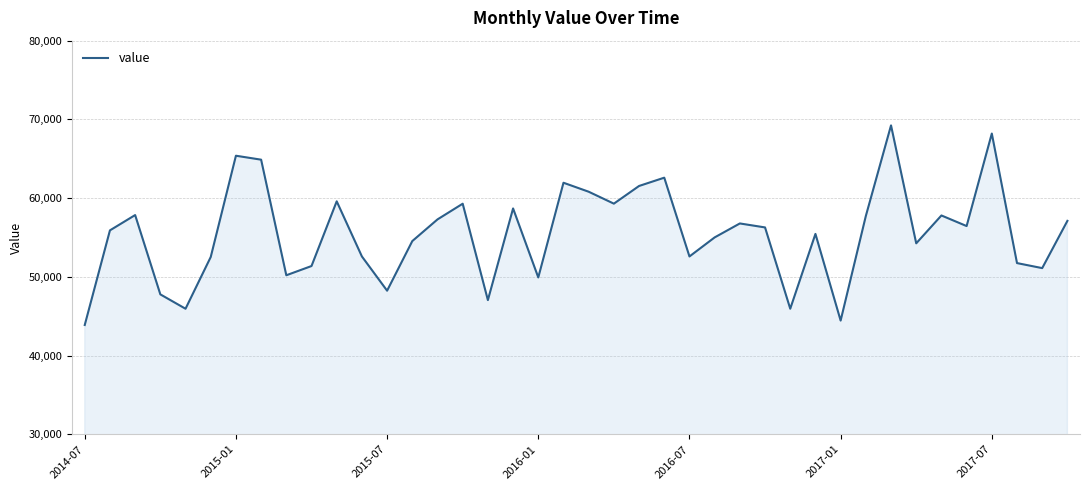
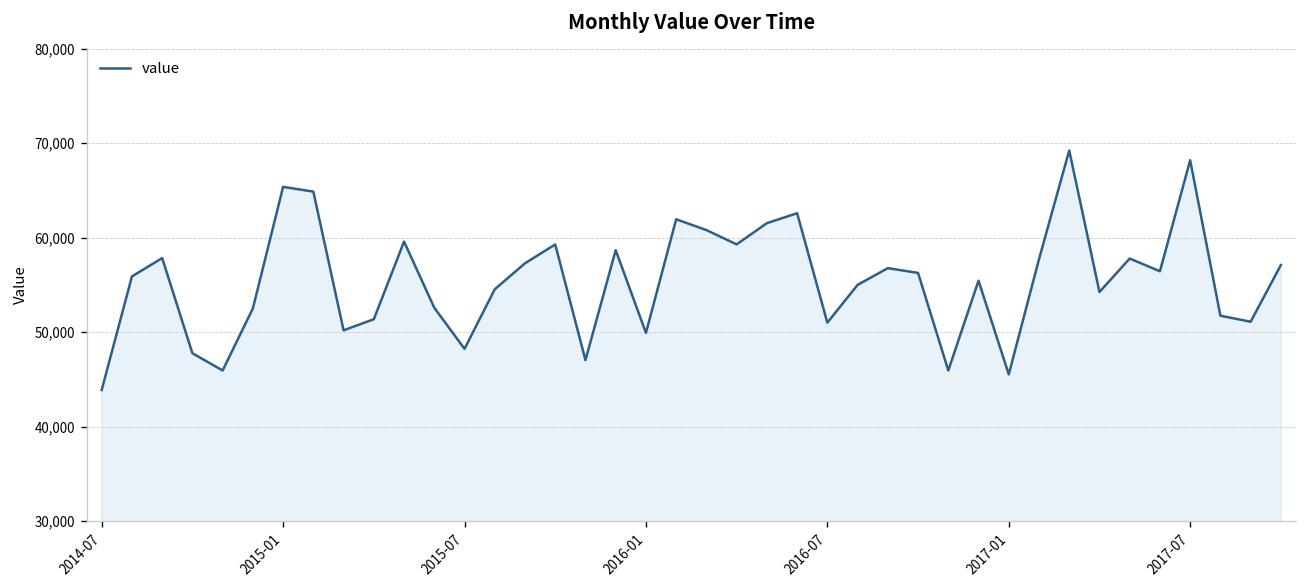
  {
    "2014-07": "44,000",
    "2015-01": "65,000",
    "2015-07": "48,000",
    "2016-01": "50,000",
-   "2016-07": "53,000",
-   "2017-01": "44,000",
+   "2016-07": "51,000",
+   "2017-01": "46,000",
    "2017-07": "68,000"
  }
